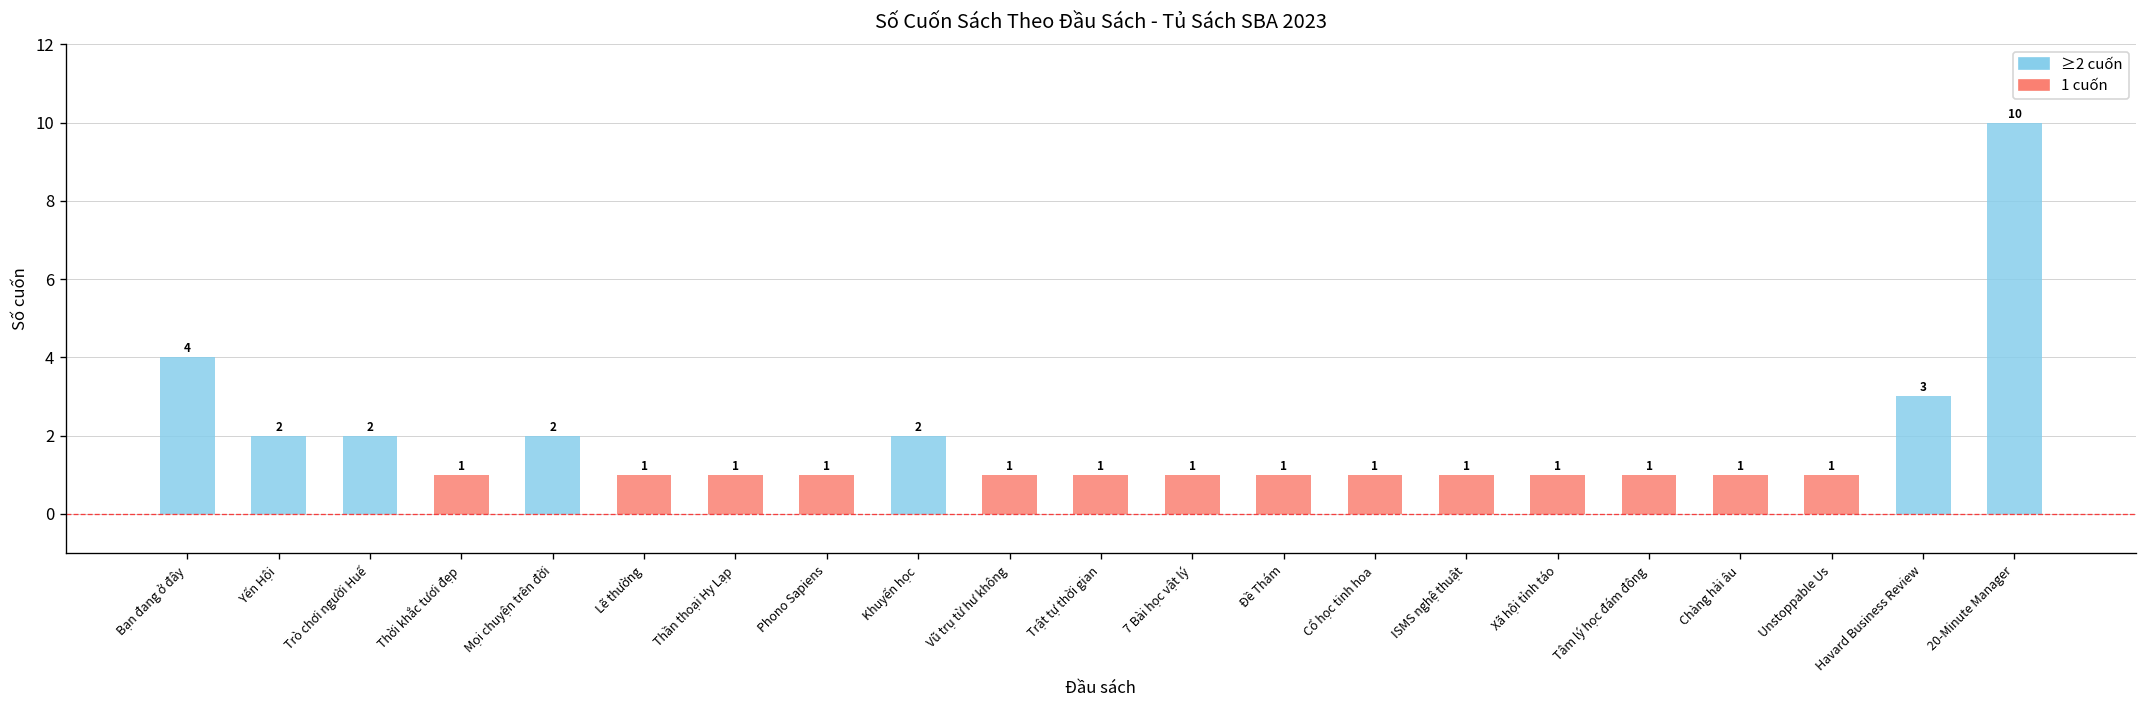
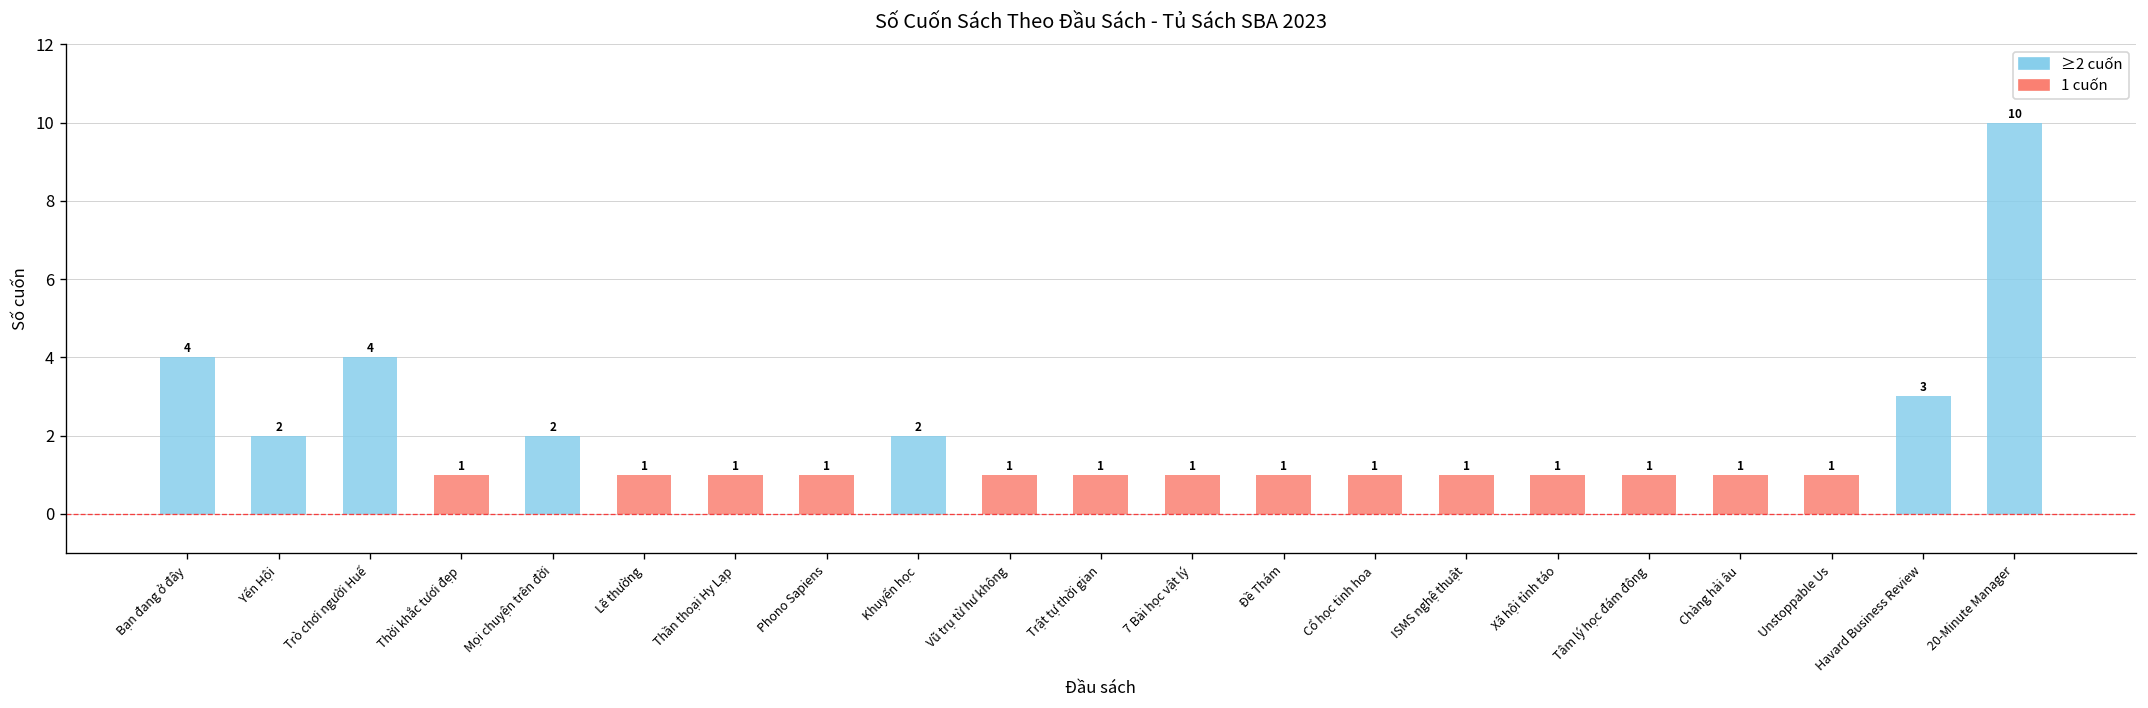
  {
    "≥2 cuốn": {
      "Bạn đang ở đây": 4,
      "Yến Hội": 2,
-     "Trò chơi người Huế": 2,
+     "Trò chơi người Huế": 4,
      "Mọi chuyện trên đời": 2,
      "Khuyến học": 2,
      "Havard Business Review": 3,
      "20-Minute Manager": 10
    },
    "1 cuốn": {
      "Thời khắc tươi đẹp": 1,
      "Lẽ thường": 1,
      "Thần thoại Hy Lạp": 1,
      "Phono Sapiens": 1,
      "Vũ trụ từ hư không": 1,
      "Trật tự thời gian": 1,
      "7 Bài học vật lý": 1,
      "Đề Thám": 1,
      "Cổ học tinh hoa": 1,
      "ISMS nghệ thuật": 1,
      "Xã hội tỉnh táo": 1,
      "Tâm lý học đám đông": 1,
      "Chàng hải âu": 1,
      "Unstoppable Us": 1
    }
  }
